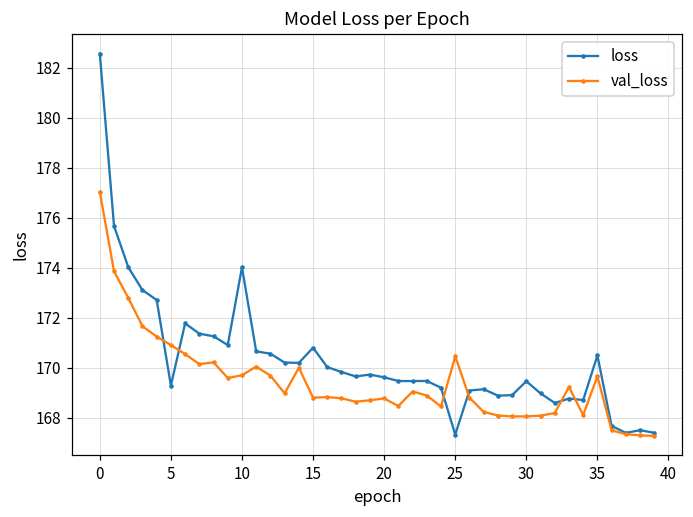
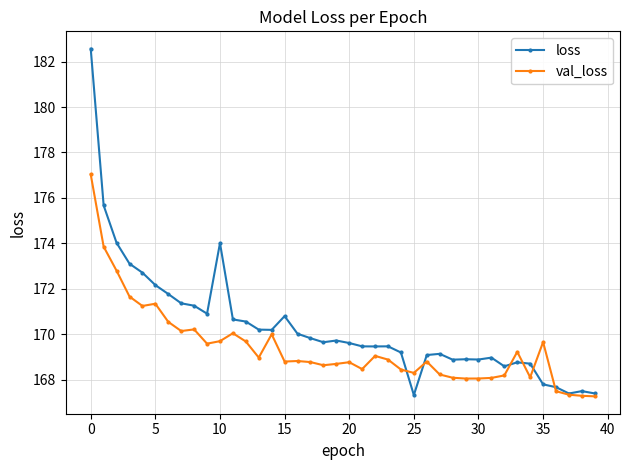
  {
    "loss": {
      "0": 182.6,
-     "5": 169.3,
+     "5": 172.2,
      "10": 174.0,
      "15": 170.8,
      "20": 169.6,
      "25": 167.3,
-     "30": 169.5,
-     "35": 170.5
+     "30": 168.9,
+     "35": 167.8
    },
    "val_loss": {
      "0": 177.0,
-     "5": 170.9,
+     "5": 171.3,
      "10": 169.7,
      "15": 168.8,
      "20": 168.8,
-     "25": 170.5,
+     "25": 168.3,
      "30": 168.1,
      "35": 169.7
    }
  }
